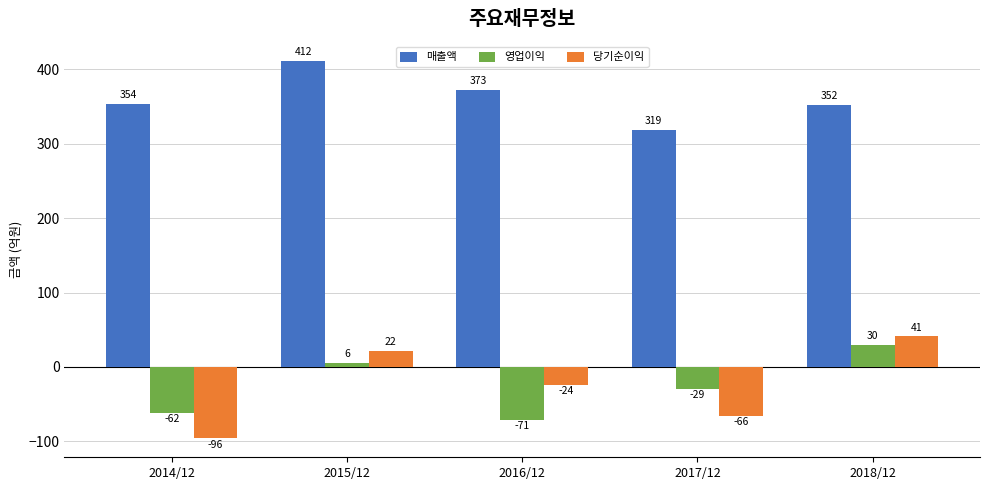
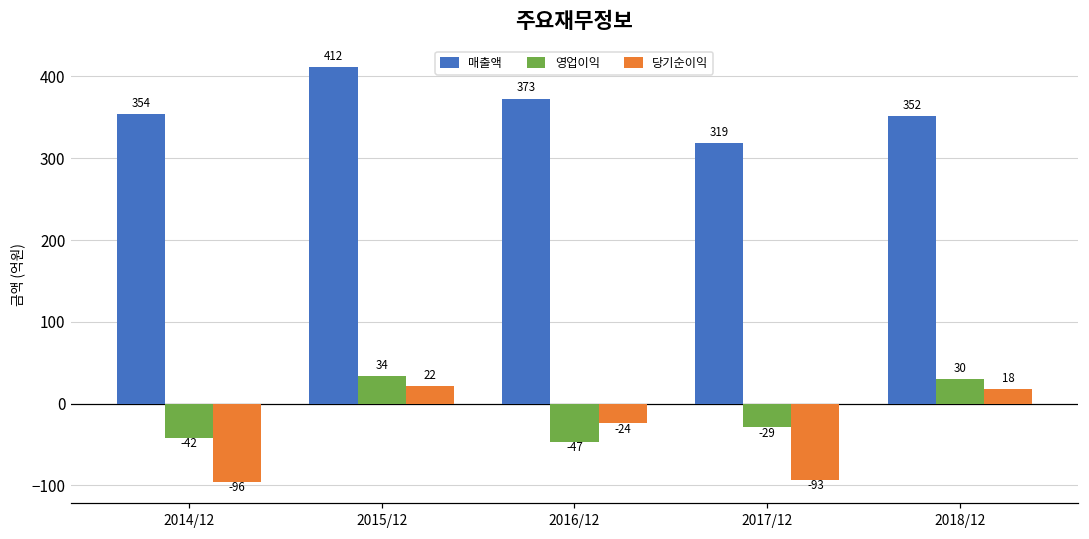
  {
    "매출액": {
      "2014/12": 354,
      "2015/12": 412,
      "2016/12": 373,
      "2017/12": 319,
      "2018/12": 352
    },
    "영업이익": {
-     "2014/12": -62,
-     "2015/12": 6,
-     "2016/12": -71,
+     "2014/12": -42,
+     "2015/12": 34,
+     "2016/12": -47,
      "2017/12": -29,
      "2018/12": 30
    },
    "당기순이익": {
      "2014/12": -96,
      "2015/12": 22,
      "2016/12": -24,
-     "2017/12": -66,
-     "2018/12": 41
+     "2017/12": -93,
+     "2018/12": 18
    }
  }
